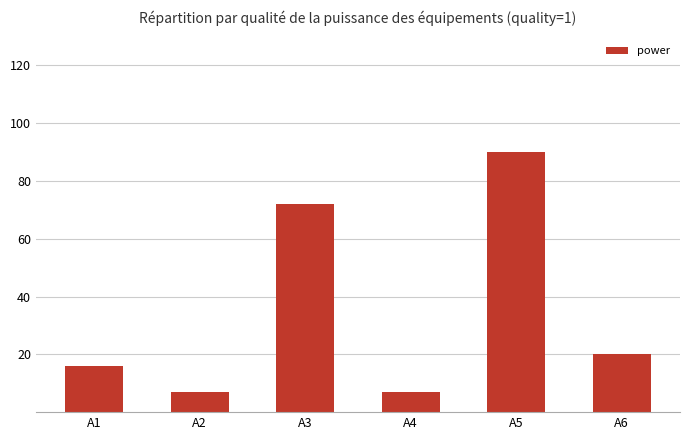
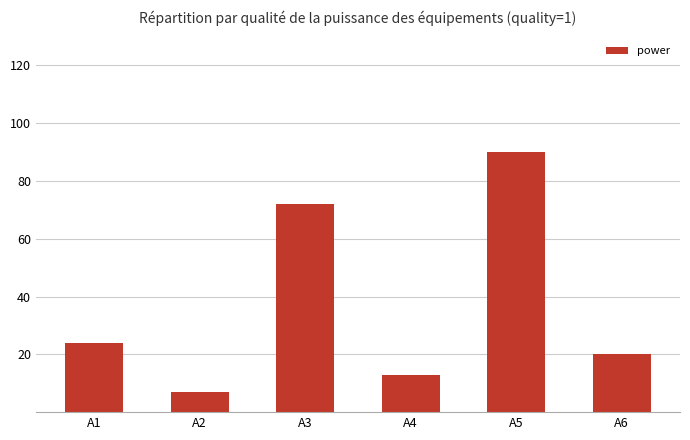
  {
-   "A1": 16,
+   "A1": 24,
    "A2": 7,
    "A3": 72,
-   "A4": 7,
+   "A4": 13,
    "A5": 90,
    "A6": 20
  }
